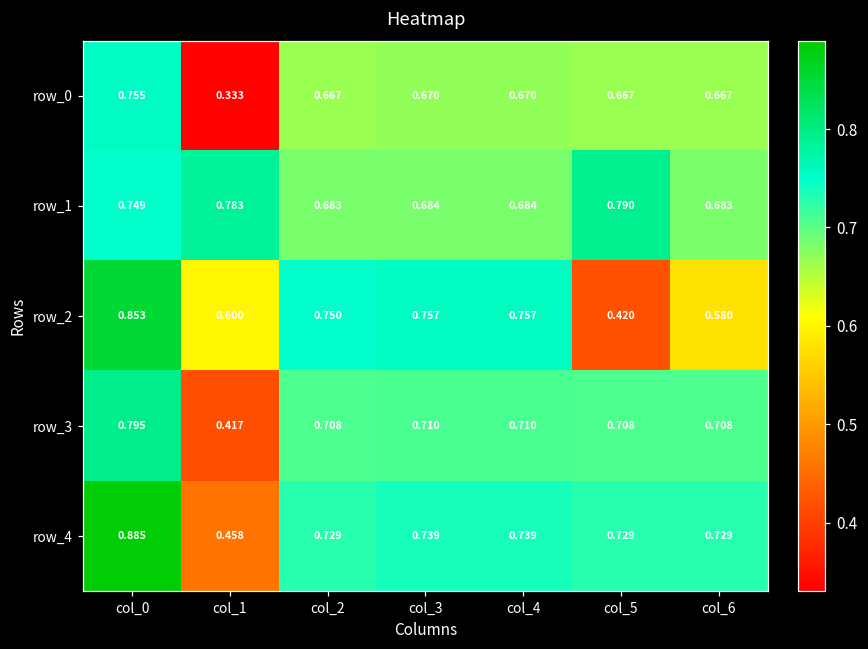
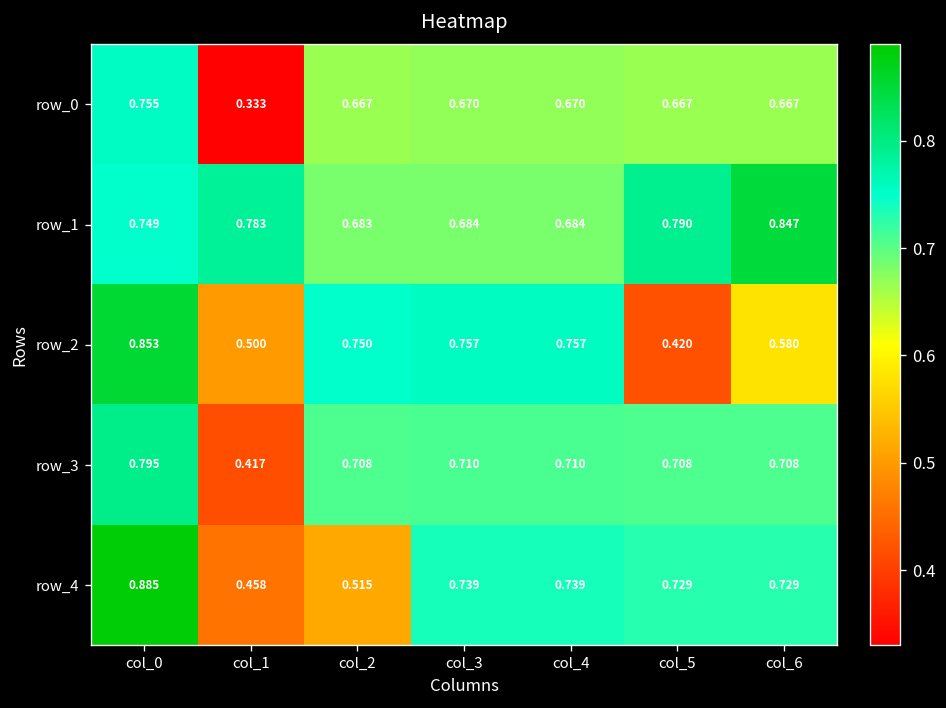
  {
    "row_0": {
      "col_0": 0.755,
      "col_1": 0.333,
      "col_2": 0.667,
      "col_3": 0.670,
      "col_4": 0.670,
      "col_5": 0.667,
      "col_6": 0.667
    },
    "row_1": {
      "col_0": 0.749,
      "col_1": 0.783,
      "col_2": 0.683,
      "col_3": 0.684,
      "col_4": 0.684,
      "col_5": 0.790,
-     "col_6": 0.683
+     "col_6": 0.847
    },
    "row_2": {
      "col_0": 0.853,
-     "col_1": 0.600,
+     "col_1": 0.500,
      "col_2": 0.750,
      "col_3": 0.757,
      "col_4": 0.757,
      "col_5": 0.420,
      "col_6": 0.580
    },
    "row_3": {
      "col_0": 0.795,
      "col_1": 0.417,
      "col_2": 0.708,
      "col_3": 0.710,
      "col_4": 0.710,
      "col_5": 0.708,
      "col_6": 0.708
    },
    "row_4": {
      "col_0": 0.885,
      "col_1": 0.458,
-     "col_2": 0.729,
+     "col_2": 0.515,
      "col_3": 0.739,
      "col_4": 0.739,
      "col_5": 0.729,
      "col_6": 0.729
    }
  }
